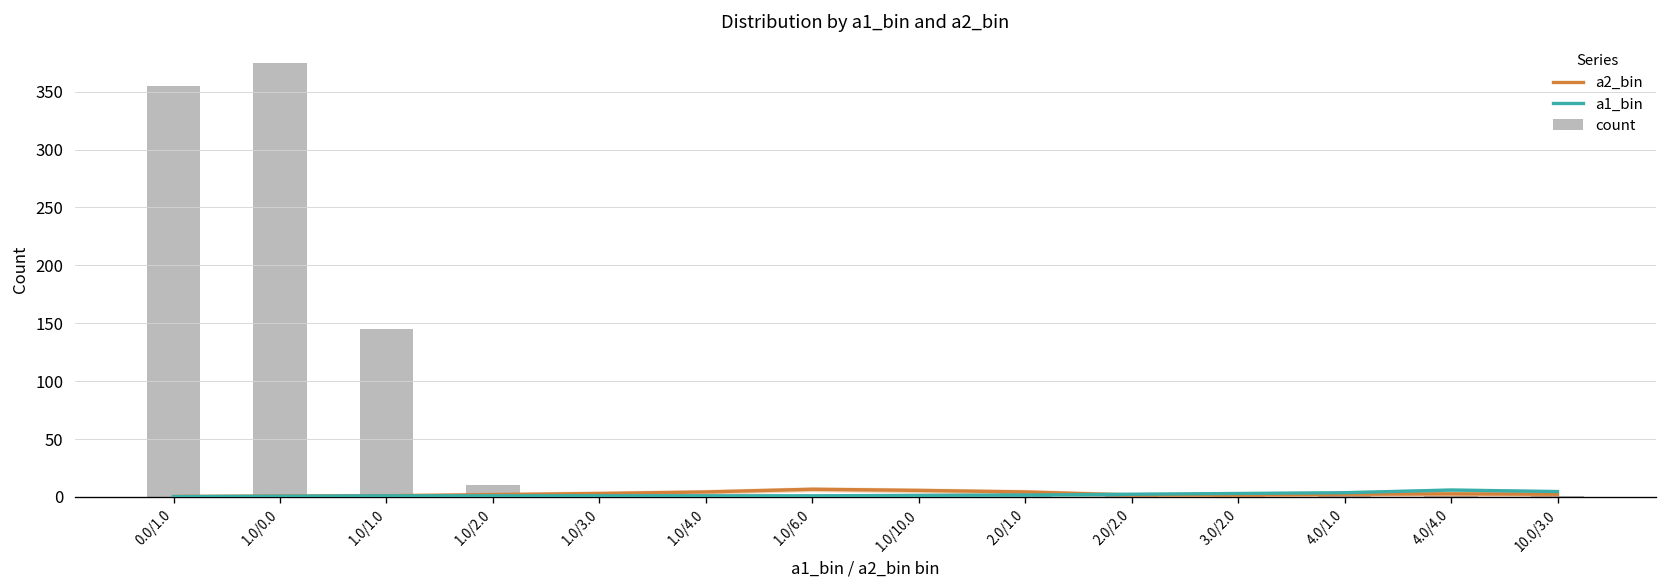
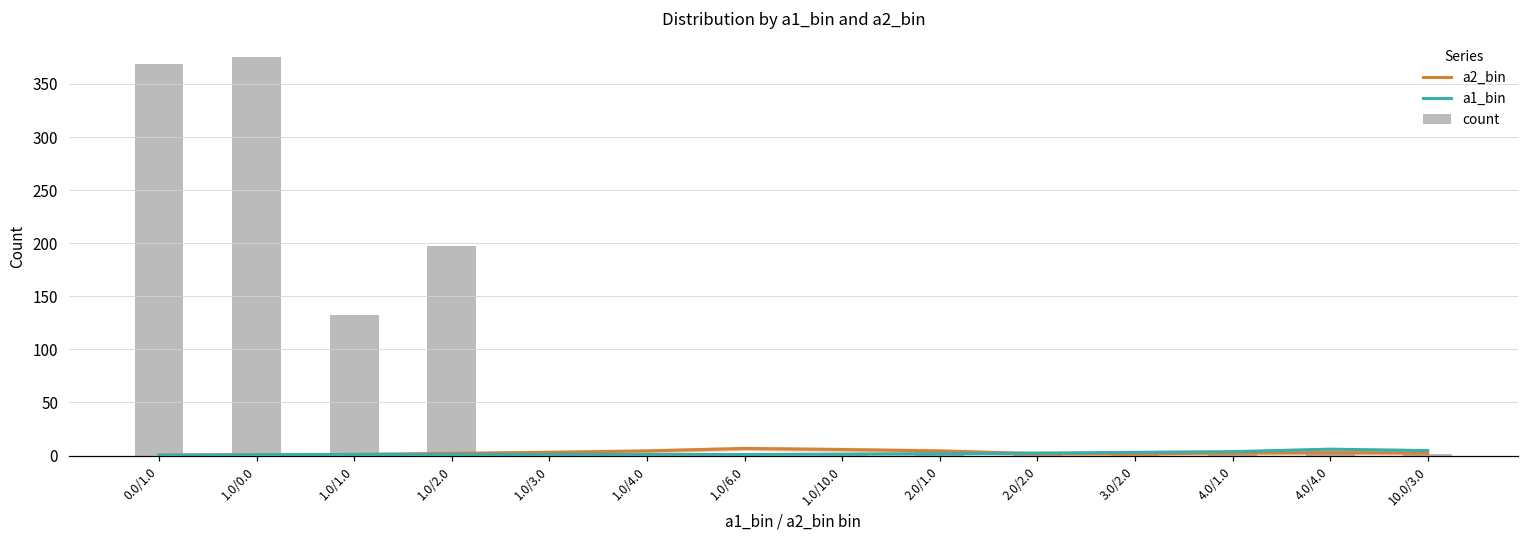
  {
    "count": {
-     "0.0/1.0": 360,
+     "0.0/1.0": 370,
      "1.0/0.0": 380,
-     "1.0/1.0": 150,
-     "1.0/2.0": 10,
+     "1.0/1.0": 130,
+     "1.0/2.0": 200,
      "2.0/1.0": 0
    }
  }
